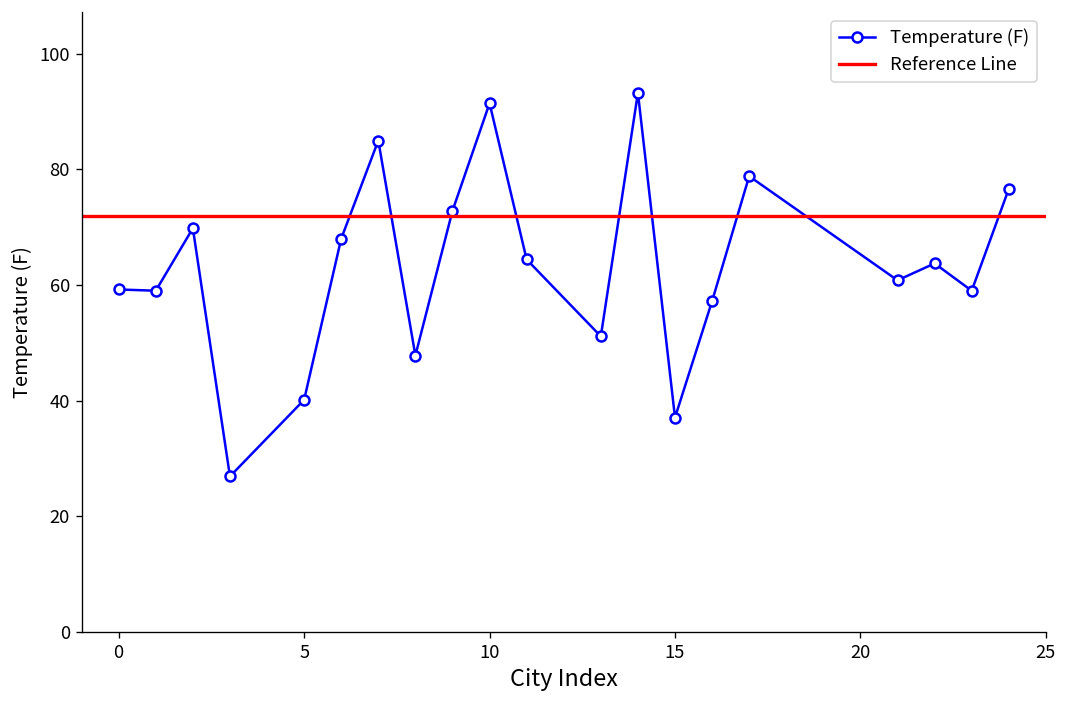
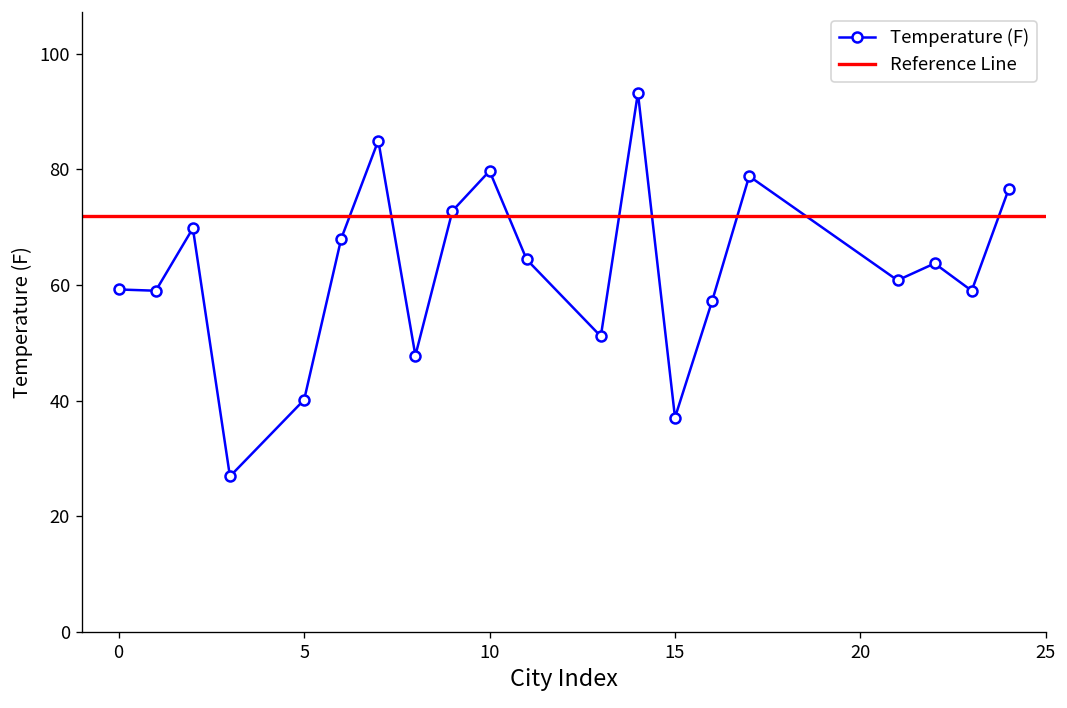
  {
    "0": 59,
    "5": 40,
-   "10": 91,
+   "10": 80,
    "15": 37
  }
